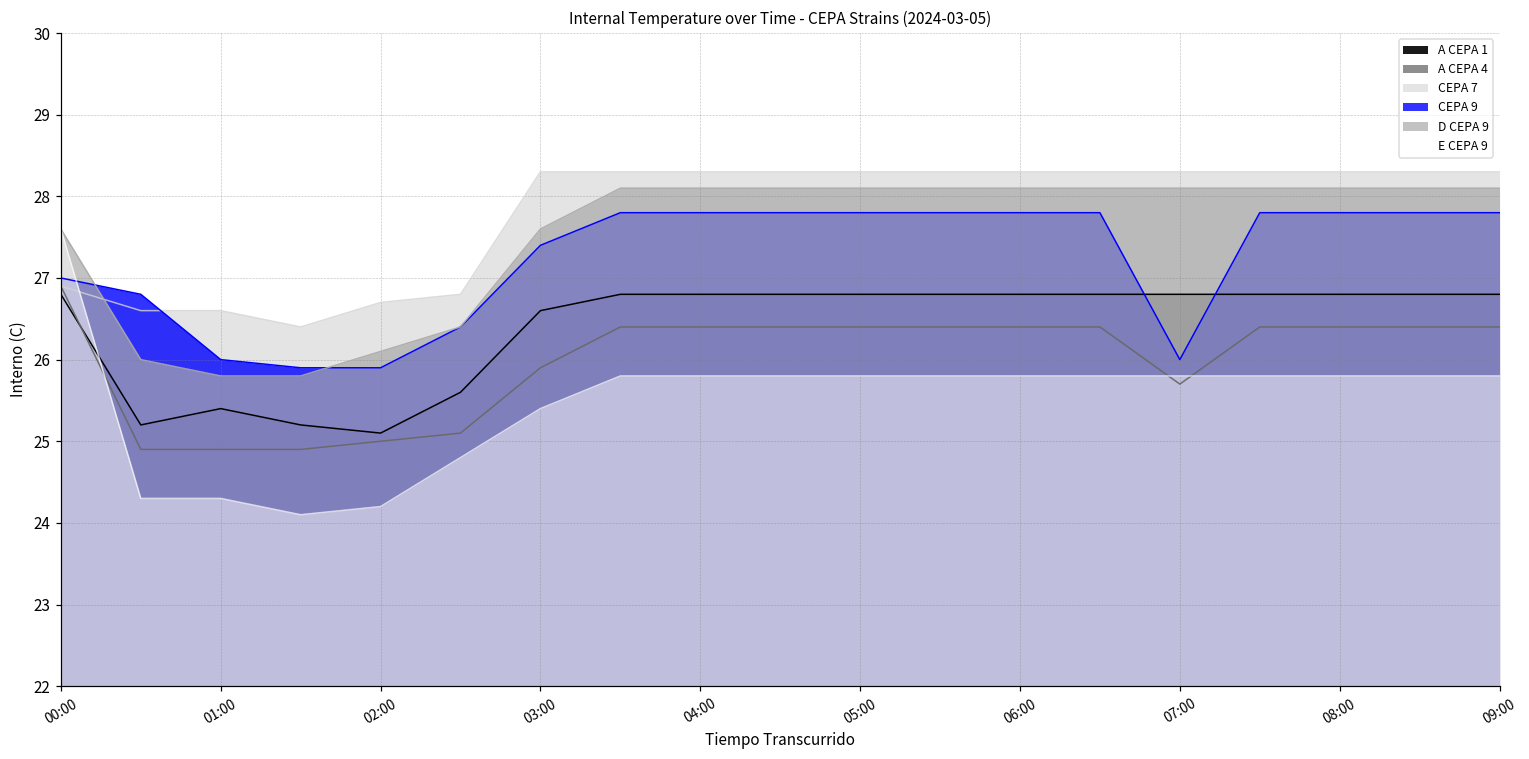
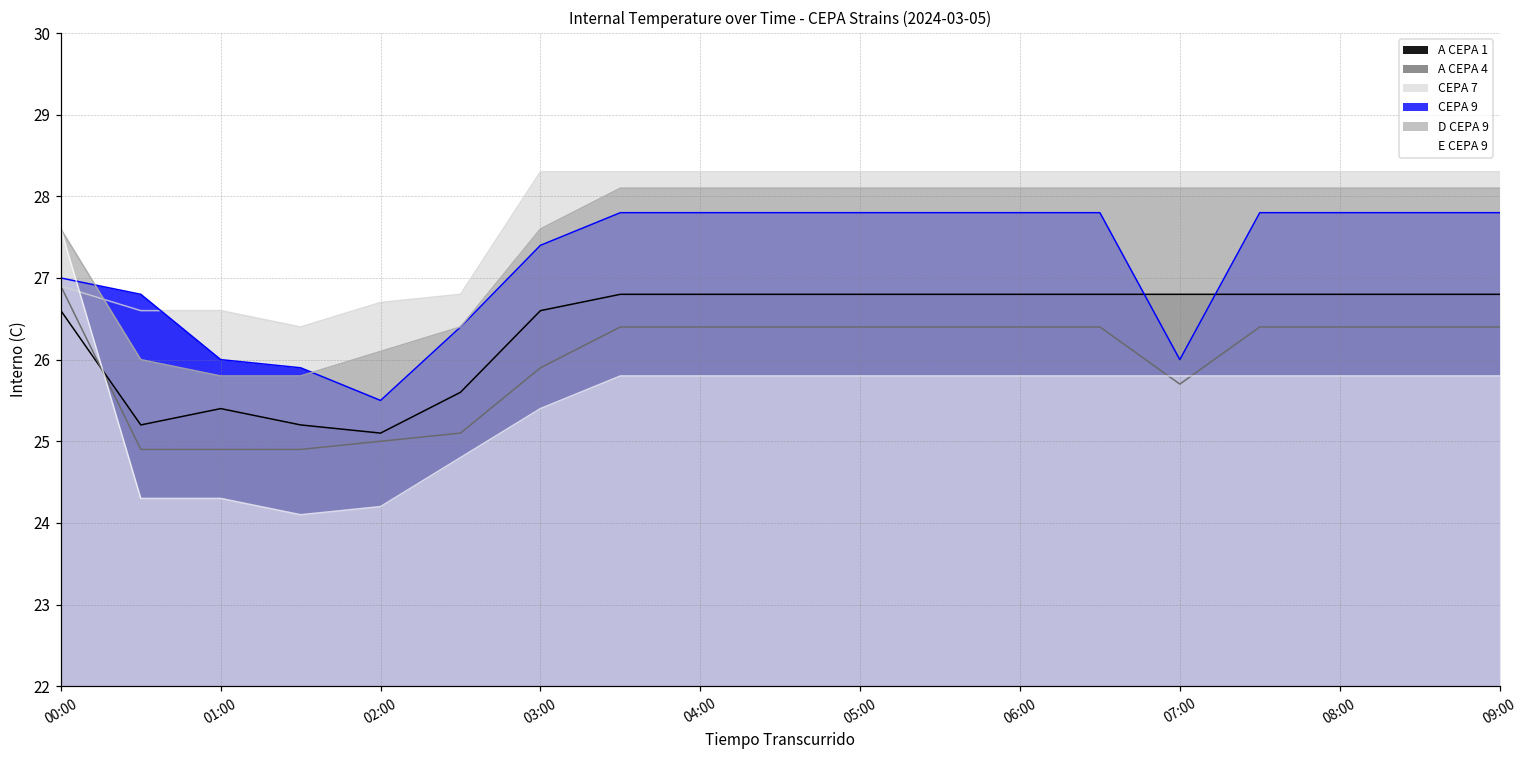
  {
    "A CEPA 1": {
-     "00:00": 26.8,
+     "00:00": 26.6,
      "01:00": 25.4,
      "02:00": 25.1,
      "03:00": 26.6,
      "04:00": 26.8,
      "05:00": 26.8,
      "06:00": 26.8,
      "07:00": 26.8,
      "08:00": 26.8,
      "09:00": 26.8
    },
    "A CEPA 4": {
      "01:00": 24.9,
      "02:00": 25.0,
      "03:00": 25.9,
      "04:00": 26.4,
      "05:00": 26.4,
      "06:00": 26.4,
      "07:00": 25.7,
      "08:00": 26.4,
      "09:00": 26.4
    },
    "CEPA 7": {
      "01:00": 26.6,
      "02:00": 26.7,
      "03:00": 28.3,
      "04:00": 28.3,
      "05:00": 28.3,
      "06:00": 28.3,
      "07:00": 28.3,
      "08:00": 28.3,
      "09:00": 28.3
    },
    "CEPA 9": {
      "00:00": 27.0,
      "01:00": 26.0,
-     "02:00": 25.9,
+     "02:00": 25.5,
      "03:00": 27.4,
      "04:00": 27.8,
      "05:00": 27.8,
      "06:00": 27.8,
      "07:00": 26.0,
      "08:00": 27.8,
      "09:00": 27.8
    },
    "D CEPA 9": {
      "01:00": 25.8,
      "02:00": 26.1,
      "03:00": 27.6,
      "04:00": 28.1,
      "05:00": 28.1,
      "06:00": 28.1,
      "07:00": 28.1,
      "08:00": 28.1,
      "09:00": 28.1
    },
    "E CEPA 9": {
      "01:00": 24.3,
      "02:00": 24.2,
      "03:00": 25.4,
      "04:00": 25.8,
      "05:00": 25.8,
      "06:00": 25.8,
      "07:00": 25.8,
      "08:00": 25.8,
      "09:00": 25.8
    }
  }
